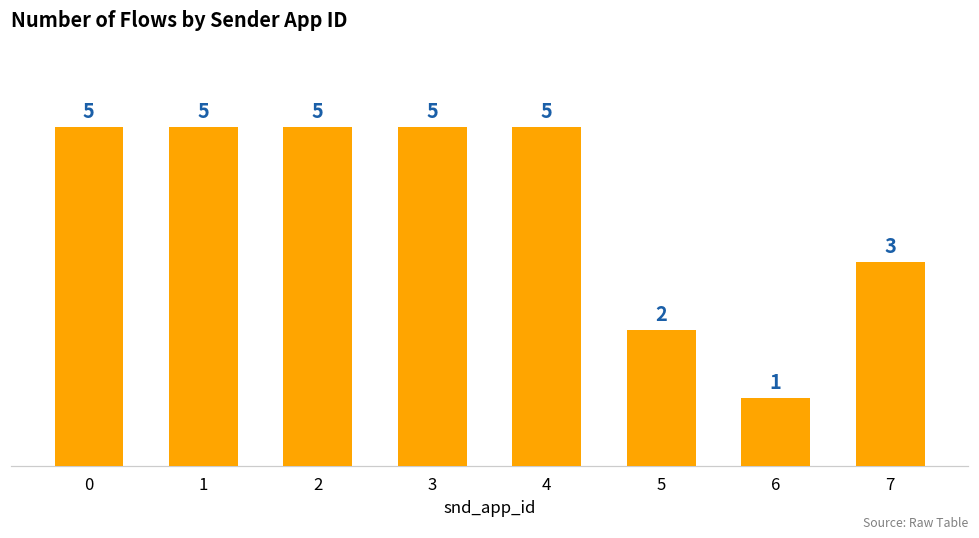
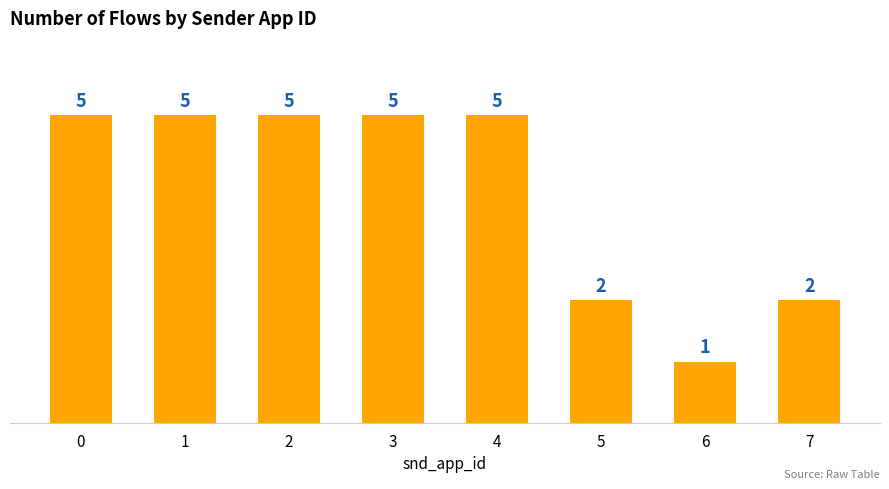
  {
    "0": 5,
    "1": 5,
    "2": 5,
    "3": 5,
    "4": 5,
    "5": 2,
    "6": 1,
-   "7": 3
+   "7": 2
  }
